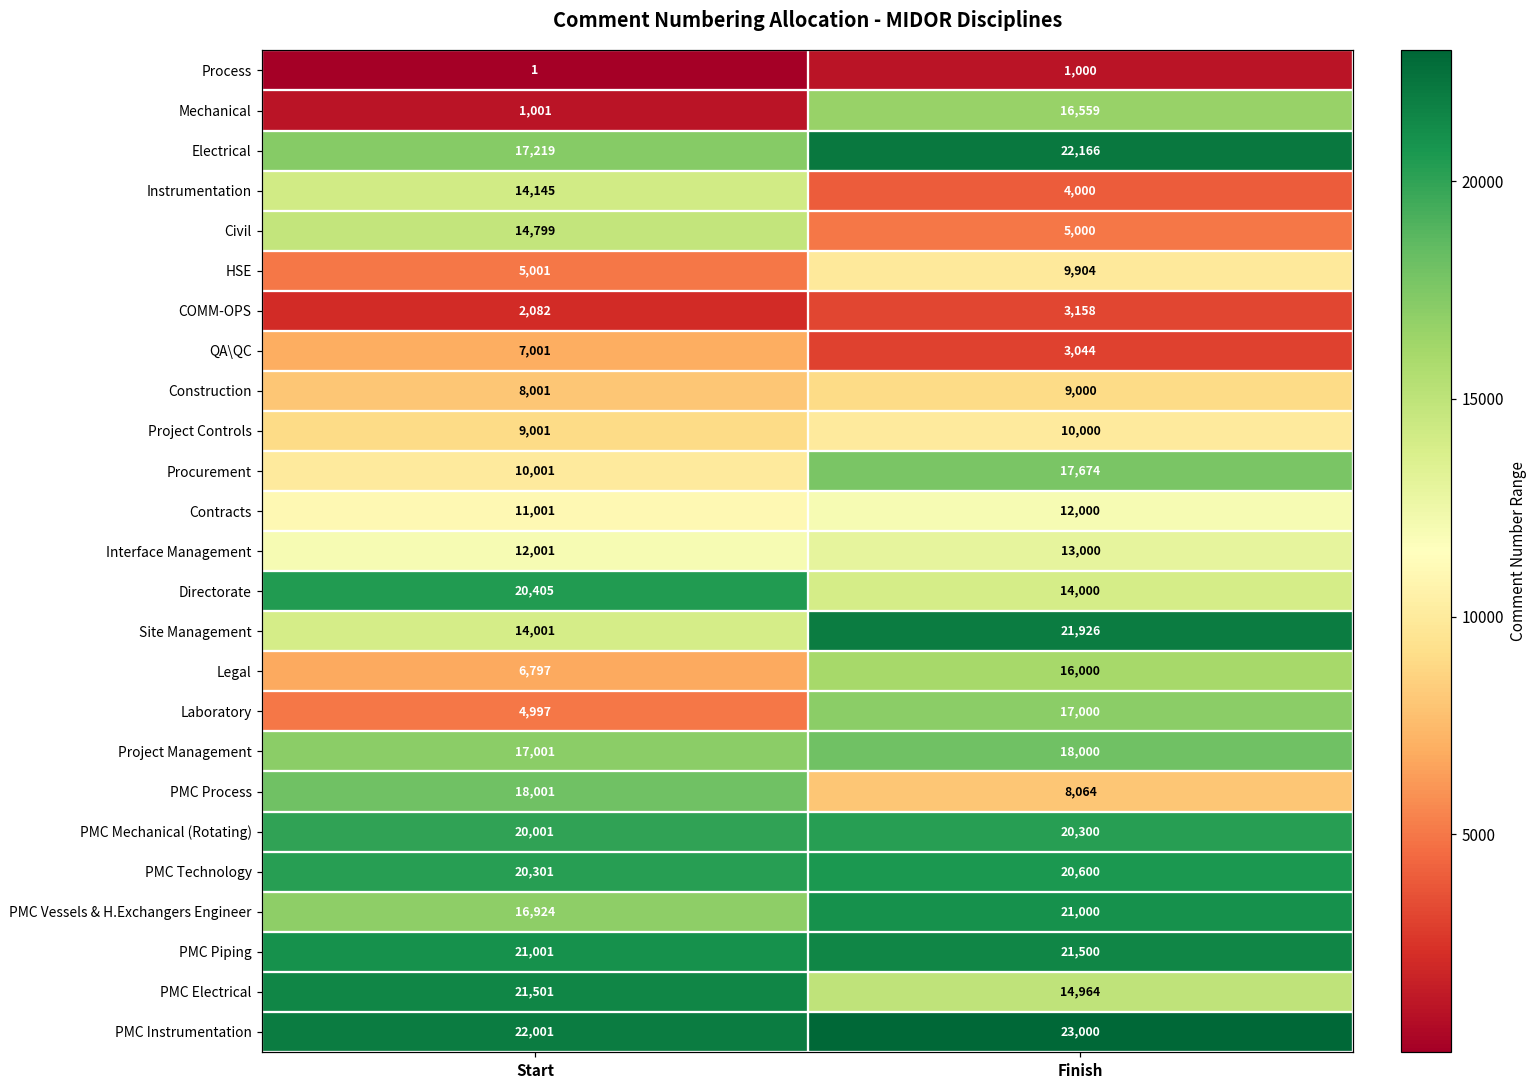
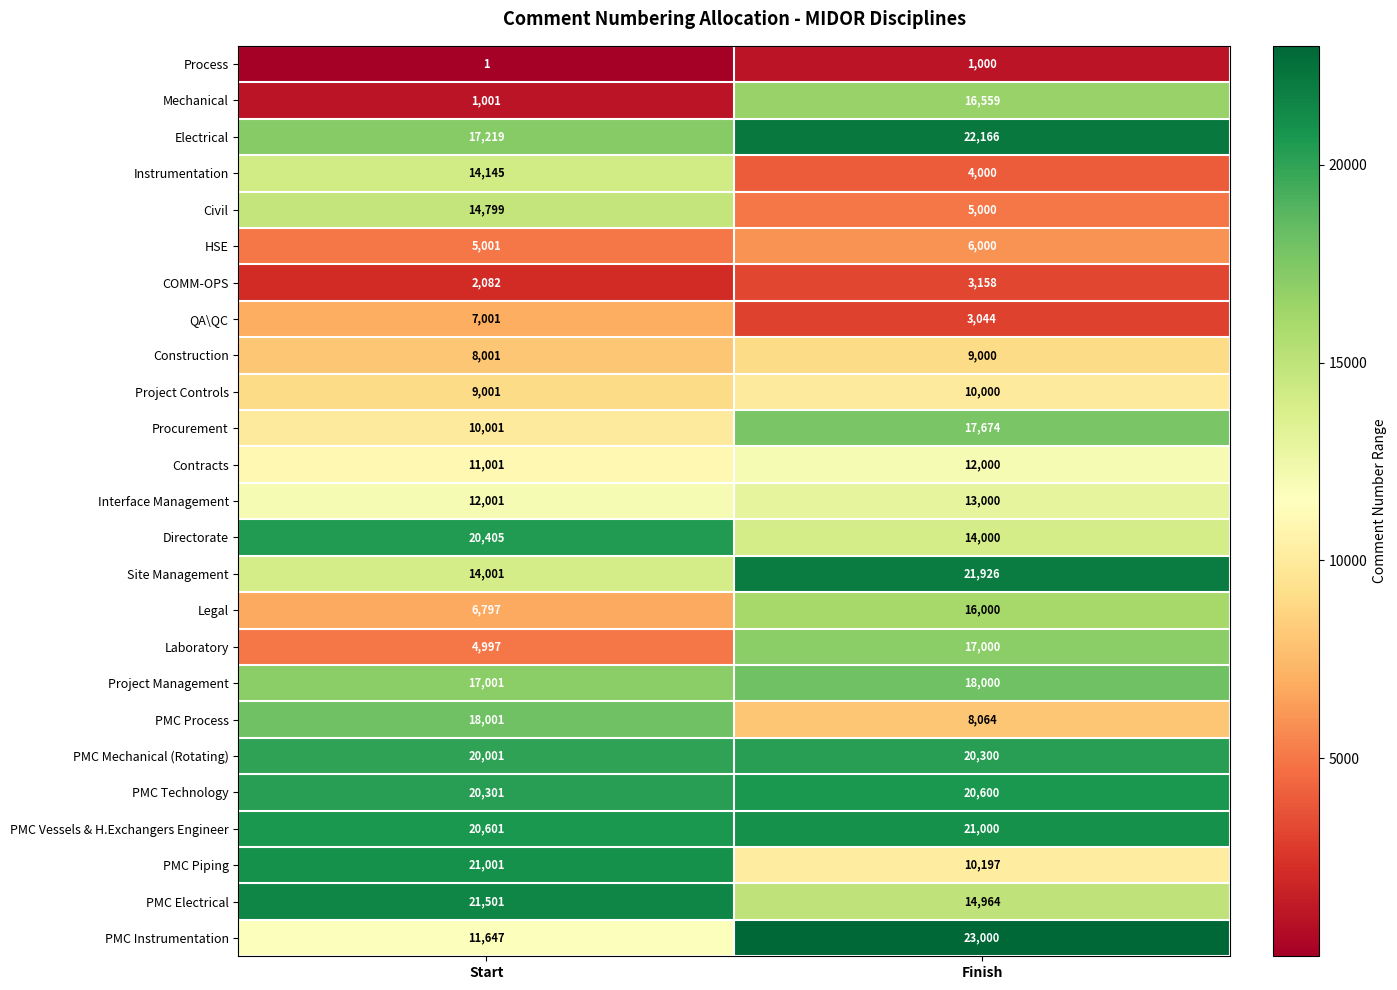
  {
    "Process": {
      "Start": "1",
      "Finish": "1,000"
    },
    "Mechanical": {
      "Start": "1,001",
      "Finish": "16,559"
    },
    "Electrical": {
      "Start": "17,219",
      "Finish": "22,166"
    },
    "Instrumentation": {
      "Start": "14,145",
      "Finish": "4,000"
    },
    "Civil": {
      "Start": "14,799",
      "Finish": "5,000"
    },
    "HSE": {
      "Start": "5,001",
-     "Finish": "9,904"
+     "Finish": "6,000"
    },
    "COMM-OPS": {
      "Start": "2,082",
      "Finish": "3,158"
    },
    "QA\\QC": {
      "Start": "7,001",
      "Finish": "3,044"
    },
    "Construction": {
      "Start": "8,001",
      "Finish": "9,000"
    },
    "Project Controls": {
      "Start": "9,001",
      "Finish": "10,000"
    },
    "Procurement": {
      "Start": "10,001",
      "Finish": "17,674"
    },
    "Contracts": {
      "Start": "11,001",
      "Finish": "12,000"
    },
    "Interface Management": {
      "Start": "12,001",
      "Finish": "13,000"
    },
    "Directorate": {
      "Start": "20,405",
      "Finish": "14,000"
    },
    "Site Management": {
      "Start": "14,001",
      "Finish": "21,926"
    },
    "Legal": {
      "Start": "6,797",
      "Finish": "16,000"
    },
    "Laboratory": {
      "Start": "4,997",
      "Finish": "17,000"
    },
    "Project Management": {
      "Start": "17,001",
      "Finish": "18,000"
    },
    "PMC Process": {
      "Start": "18,001",
      "Finish": "8,064"
    },
    "PMC Mechanical (Rotating)": {
      "Start": "20,001",
      "Finish": "20,300"
    },
    "PMC Technology": {
      "Start": "20,301",
      "Finish": "20,600"
    },
    "PMC Vessels & H.Exchangers Engineer": {
-     "Start": "16,924",
+     "Start": "20,601",
      "Finish": "21,000"
    },
    "PMC Piping": {
      "Start": "21,001",
-     "Finish": "21,500"
+     "Finish": "10,197"
    },
    "PMC Electrical": {
      "Start": "21,501",
      "Finish": "14,964"
    },
    "PMC Instrumentation": {
-     "Start": "22,001",
+     "Start": "11,647",
      "Finish": "23,000"
    }
  }
